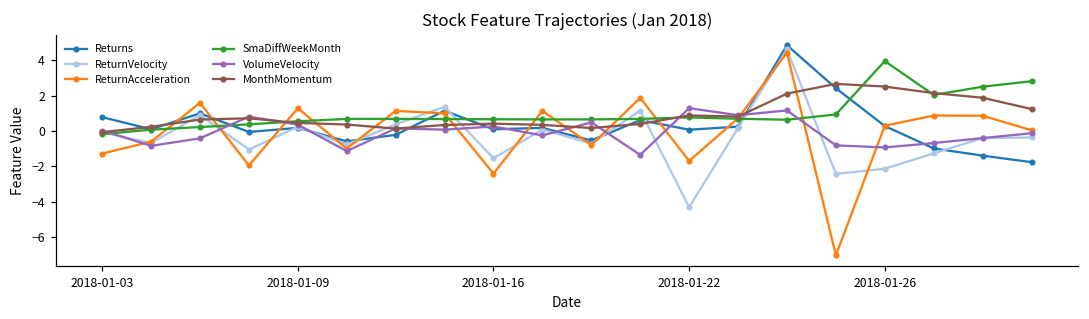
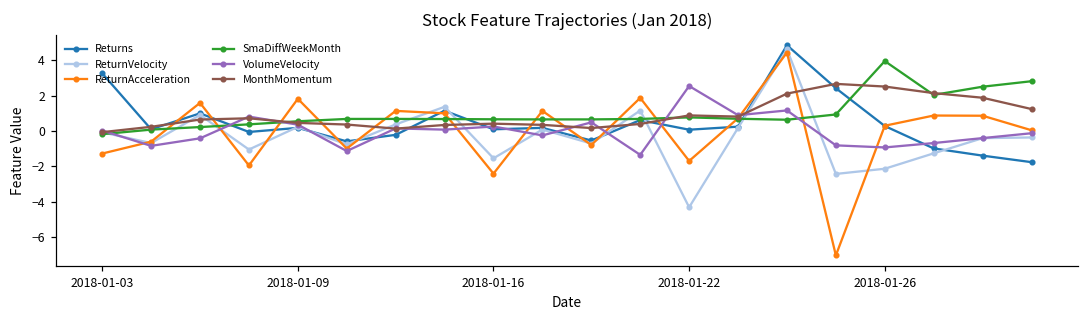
  {
    "Returns": {
-     "2018-01-03": 0.8,
+     "2018-01-03": 3.3,
      "2018-01-22": 0.1
    },
    "ReturnVelocity": {
      "2018-01-16": -1.5,
      "2018-01-22": -4.3,
      "2018-01-26": -2.1
    },
    "ReturnAcceleration": {
      "2018-01-03": -1.3,
-     "2018-01-09": 1.3,
+     "2018-01-09": 1.8,
      "2018-01-16": -2.4,
      "2018-01-22": -1.7
    },
    "SmaDiffWeekMonth": {
      "2018-01-16": 0.7,
      "2018-01-26": 4.0
    },
    "VolumeVelocity": {
-     "2018-01-22": 1.3,
+     "2018-01-22": 2.5,
      "2018-01-26": -0.9
    },
    "MonthMomentum": {
      "2018-01-16": 0.4,
      "2018-01-26": 2.5
    }
  }
